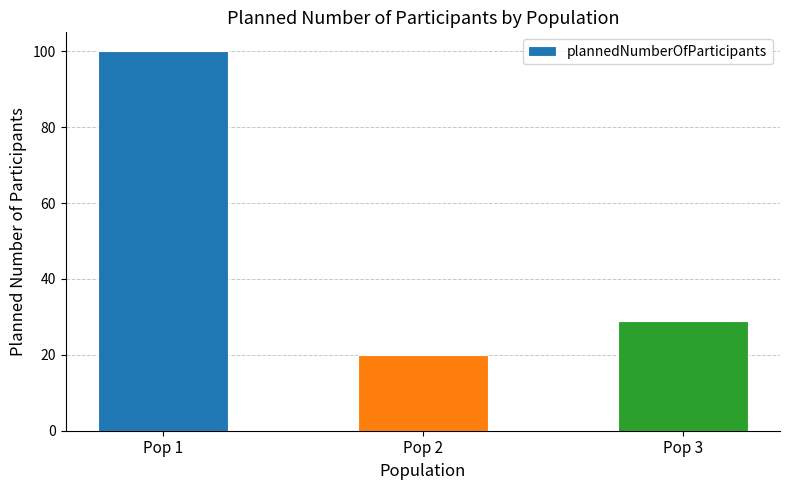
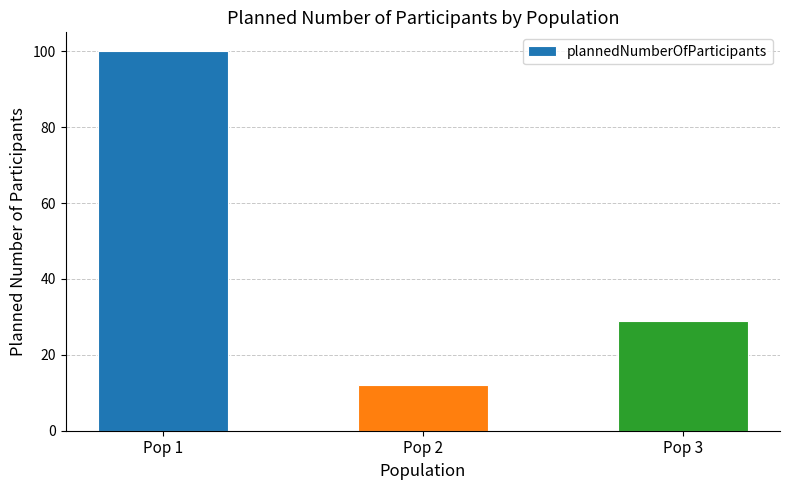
  {
    "Pop 1": 100,
-   "Pop 2": 20,
+   "Pop 2": 12,
    "Pop 3": 29
  }
